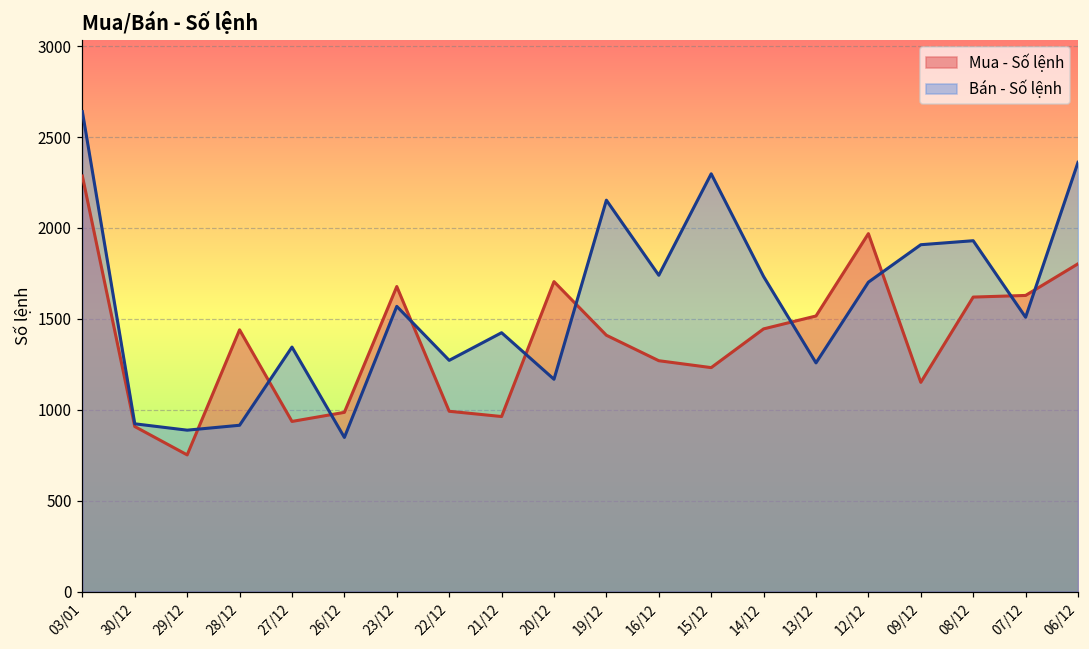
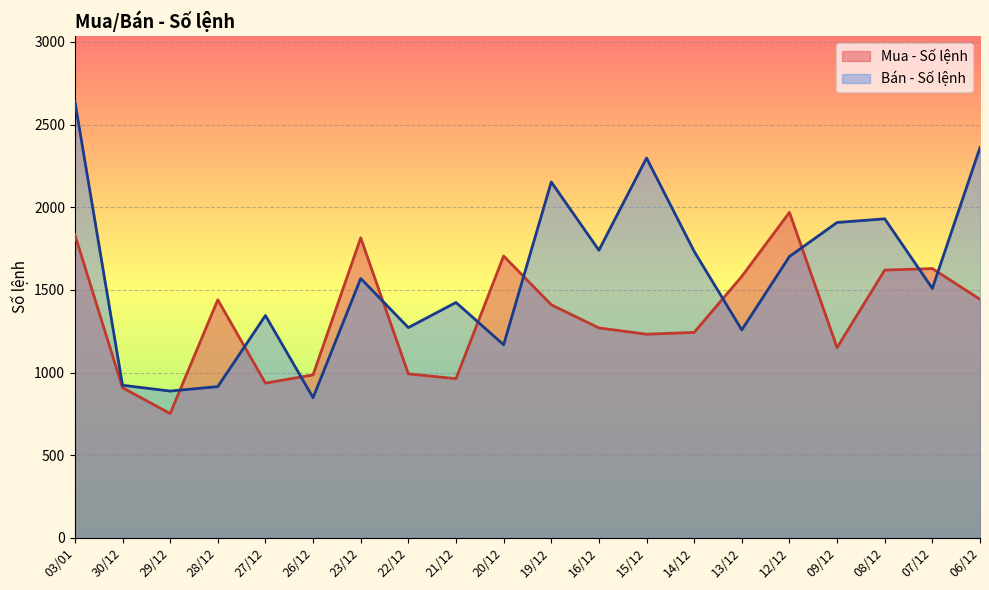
  {
    "Mua - Số lệnh": {
-     "03/01": 2290,
+     "03/01": 1830,
      "29/12": 750,
      "28/12": 1440,
      "27/12": 940,
      "26/12": 990,
-     "23/12": 1680,
+     "23/12": 1820,
      "22/12": 990,
      "21/12": 960,
      "20/12": 1710,
      "19/12": 1410,
      "16/12": 1270,
      "15/12": 1230,
-     "14/12": 1450,
-     "13/12": 1520,
+     "14/12": 1240,
+     "13/12": 1580,
      "12/12": 1970,
      "09/12": 1150,
      "08/12": 1620,
      "07/12": 1630,
-     "06/12": 1800
+     "06/12": 1440
    },
    "Bán - Số lệnh": {
      "03/01": 2640,
      "29/12": 890,
      "28/12": 920,
      "27/12": 1350,
      "26/12": 850,
      "23/12": 1570,
      "22/12": 1270,
      "21/12": 1420,
      "20/12": 1170,
      "19/12": 2150,
      "16/12": 1740,
      "15/12": 2300,
      "14/12": 1730,
      "13/12": 1260,
      "12/12": 1700,
      "09/12": 1910,
      "08/12": 1930,
      "07/12": 1510,
      "06/12": 2360
    }
  }
